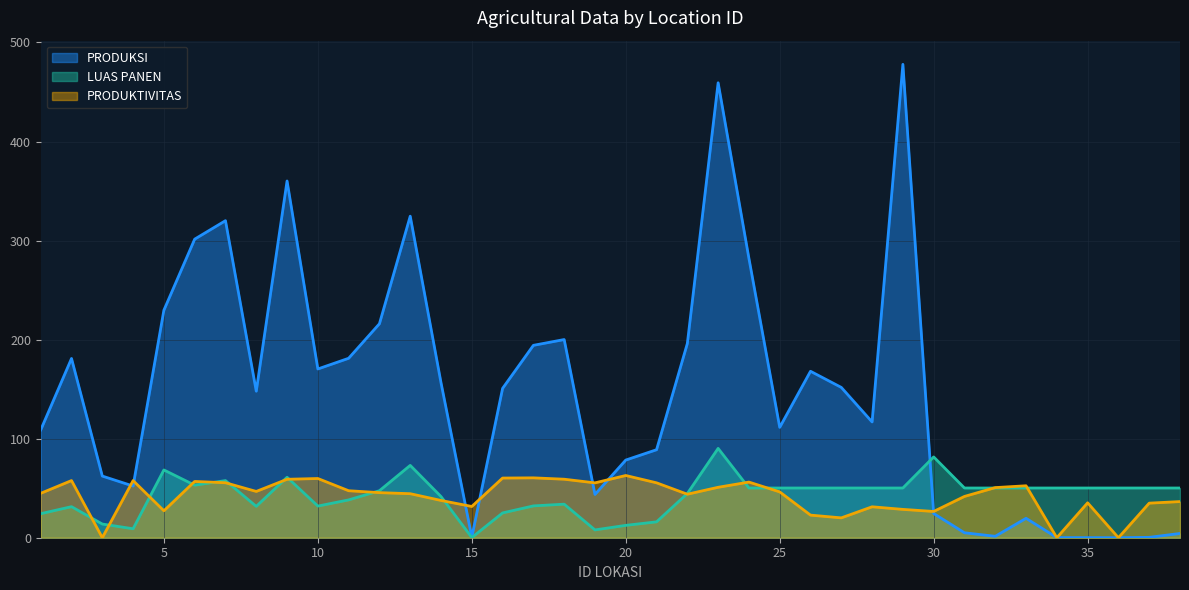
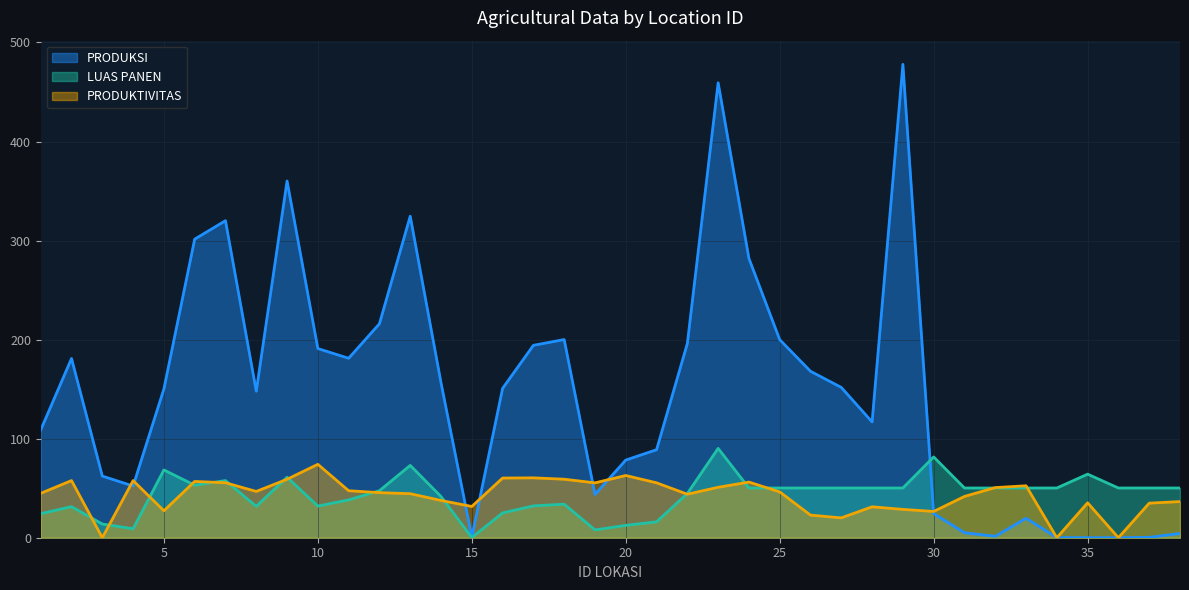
  {
    "PRODUKSI": {
-     "5": 230,
-     "10": 170,
+     "5": 150,
+     "10": 190,
      "20": 80,
-     "25": 110,
+     "25": 200,
      "35": 0
    },
    "LUAS PANEN": {
      "5": 70,
      "10": 30,
      "20": 10,
      "25": 50,
      "30": 80,
-     "35": 50
+     "35": 60
    },
    "PRODUKTIVITAS": {
      "5": 30,
-     "10": 60,
+     "10": 70,
      "15": 30,
      "20": 60,
      "25": 50,
      "35": 40
    }
  }
